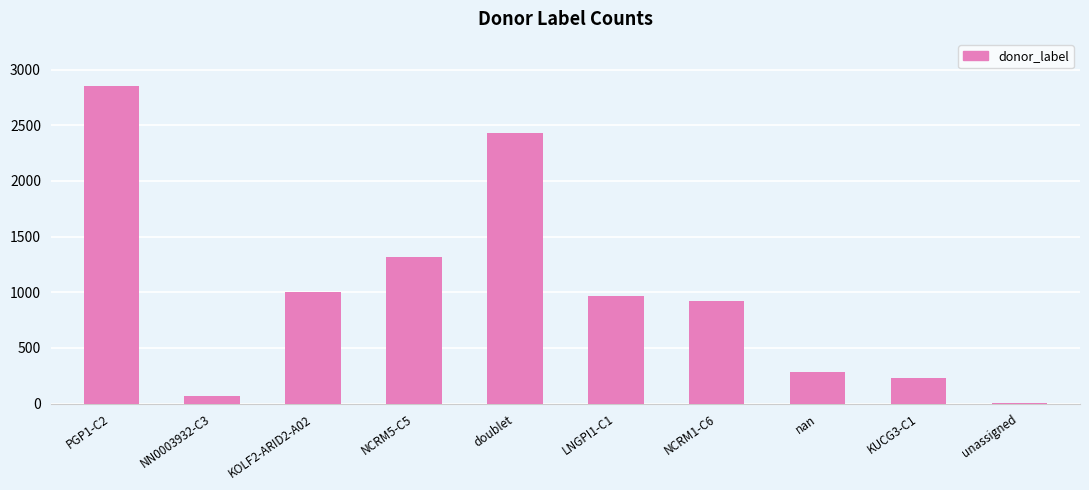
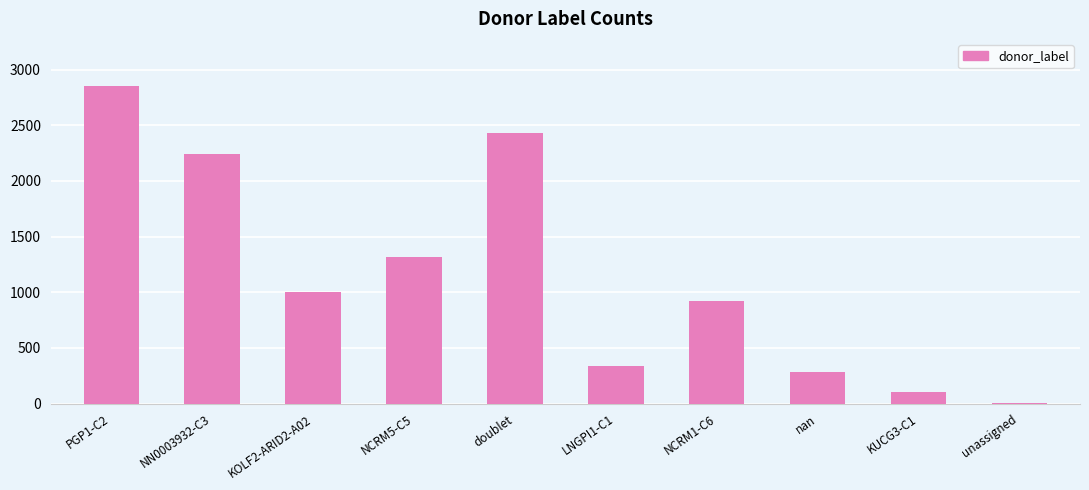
  {
    "PGP1-C2": 2850,
-   "NN0003932-C3": 70,
+   "NN0003932-C3": 2240,
    "KOLF2-ARID2-A02": 1000,
    "NCRM5-C5": 1320,
    "doublet": 2430,
-   "LNGPI1-C1": 970,
+   "LNGPI1-C1": 340,
    "NCRM1-C6": 920,
    "nan": 280,
-   "KUCG3-C1": 230
+   "KUCG3-C1": 110
  }
